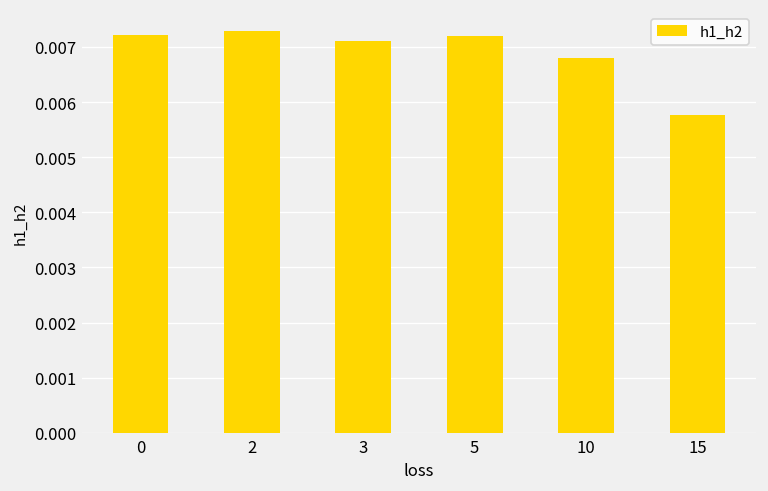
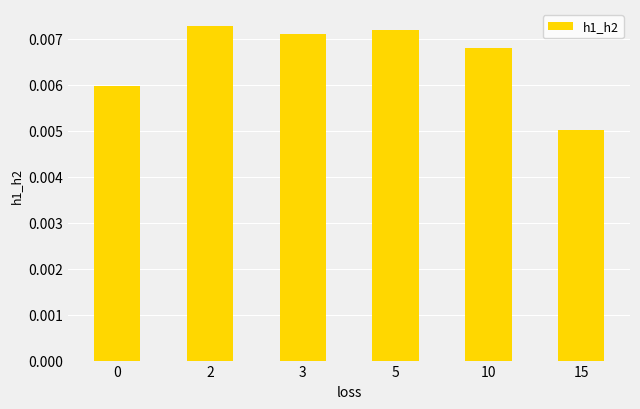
  {
-   "0": 0.0072,
+   "0": 0.0060,
    "2": 0.0073,
    "3": 0.0071,
    "5": 0.0072,
    "10": 0.0068,
-   "15": 0.0058
+   "15": 0.0050
  }
